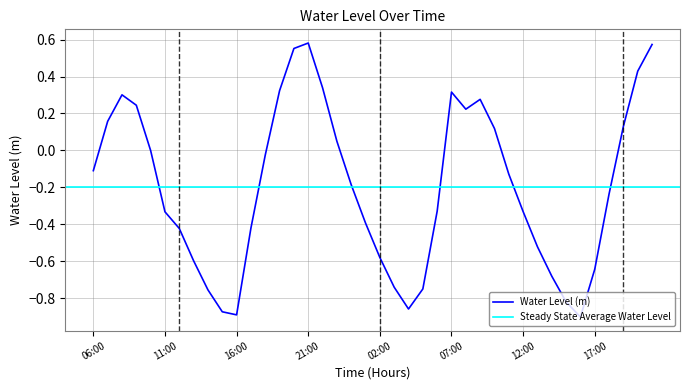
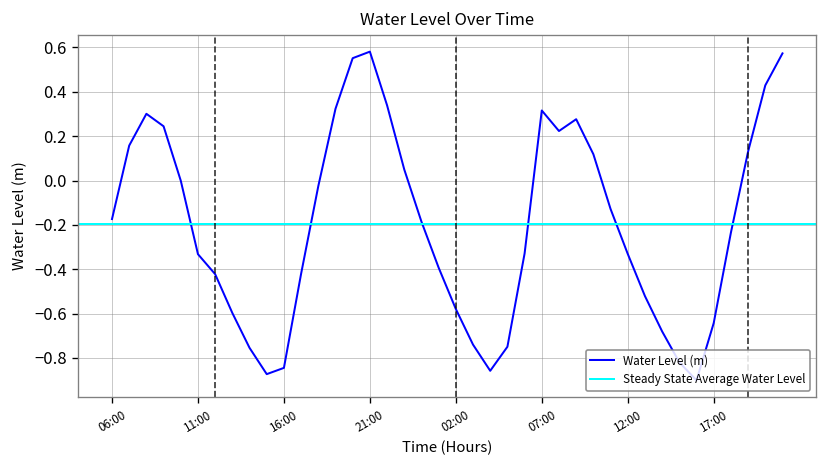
  {
-   "06:00": -0.11,
+   "06:00": -0.17,
    "11:00": -0.33,
-   "16:00": -0.89,
+   "16:00": -0.84,
    "21:00": 0.58,
    "02:00": -0.58,
    "07:00": 0.32,
    "12:00": -0.33,
    "17:00": -0.64
  }
